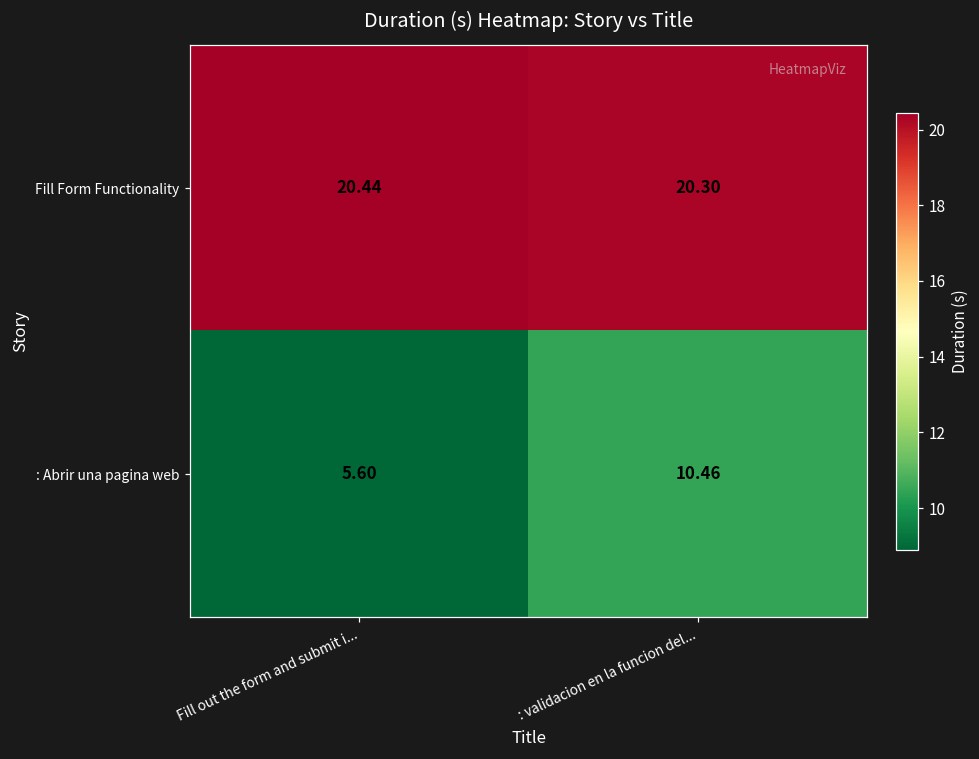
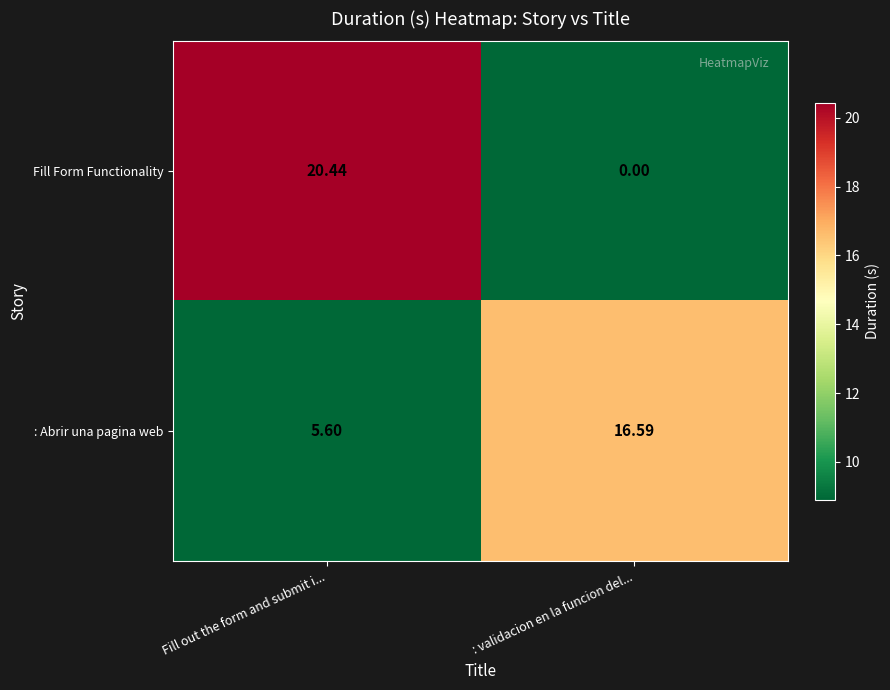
  {
    "Fill Form Functionality": {
      "Fill out the form and submit i...": 20.44,
-     ": validacion en la funcion del...": 20.30
+     ": validacion en la funcion del...": 0.00
    },
    ": Abrir una pagina web": {
      "Fill out the form and submit i...": 5.60,
-     ": validacion en la funcion del...": 10.46
+     ": validacion en la funcion del...": 16.59
    }
  }
